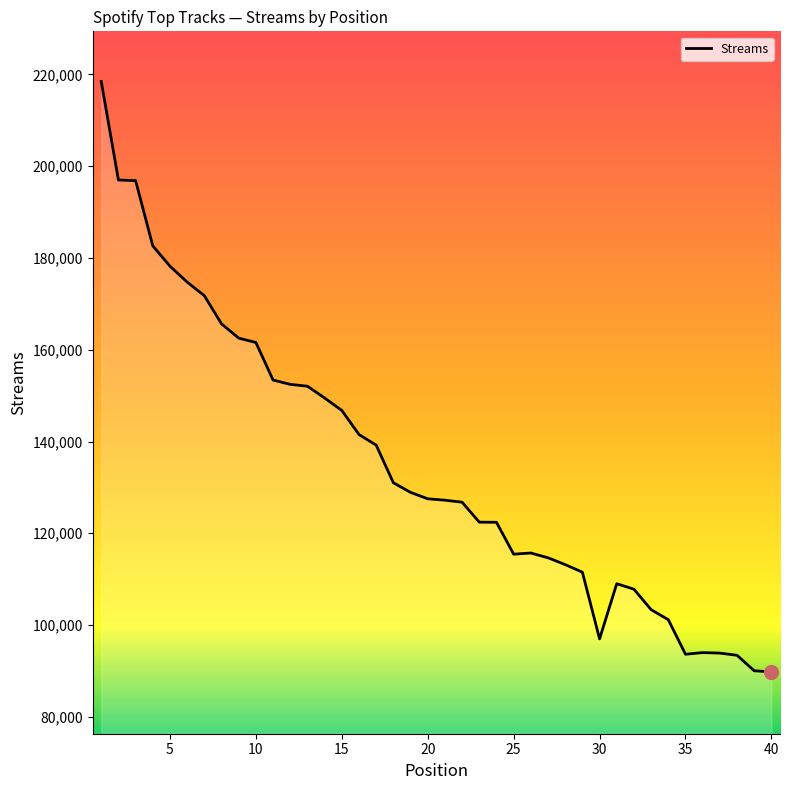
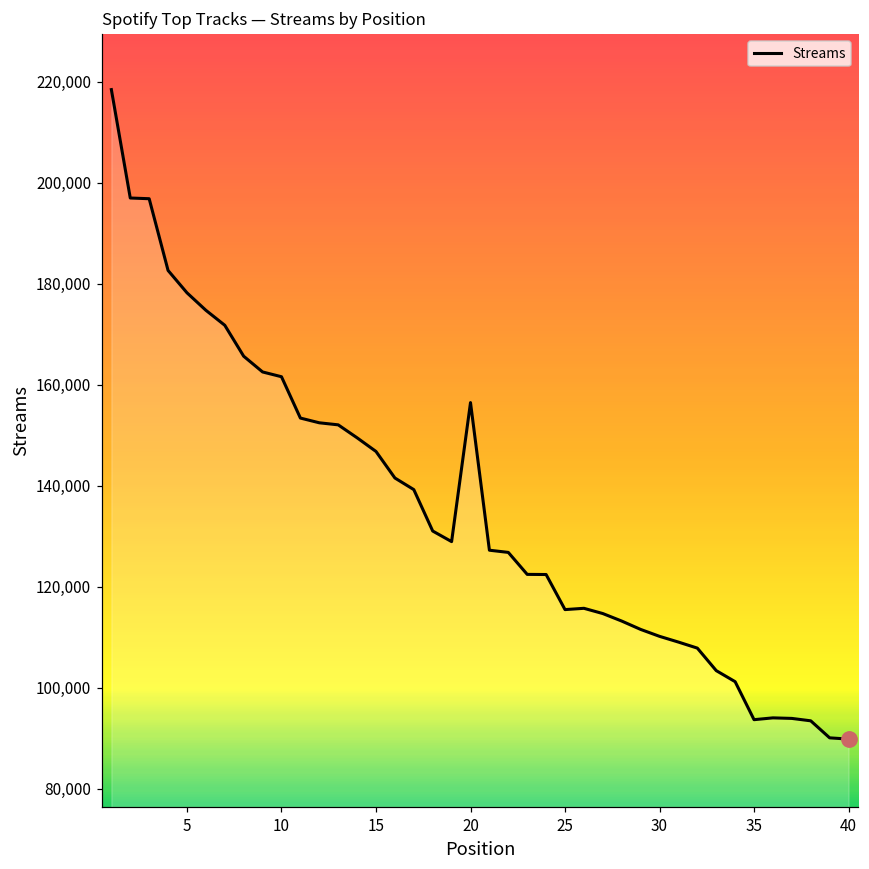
  {
    "Streams": {
      "5": "178,000",
      "10": "162,000",
      "15": "147,000",
-     "20": "128,000",
+     "20": "156,000",
      "25": "115,000",
-     "30": "97,000",
+     "30": "110,000",
      "35": "94,000"
    }
  }
